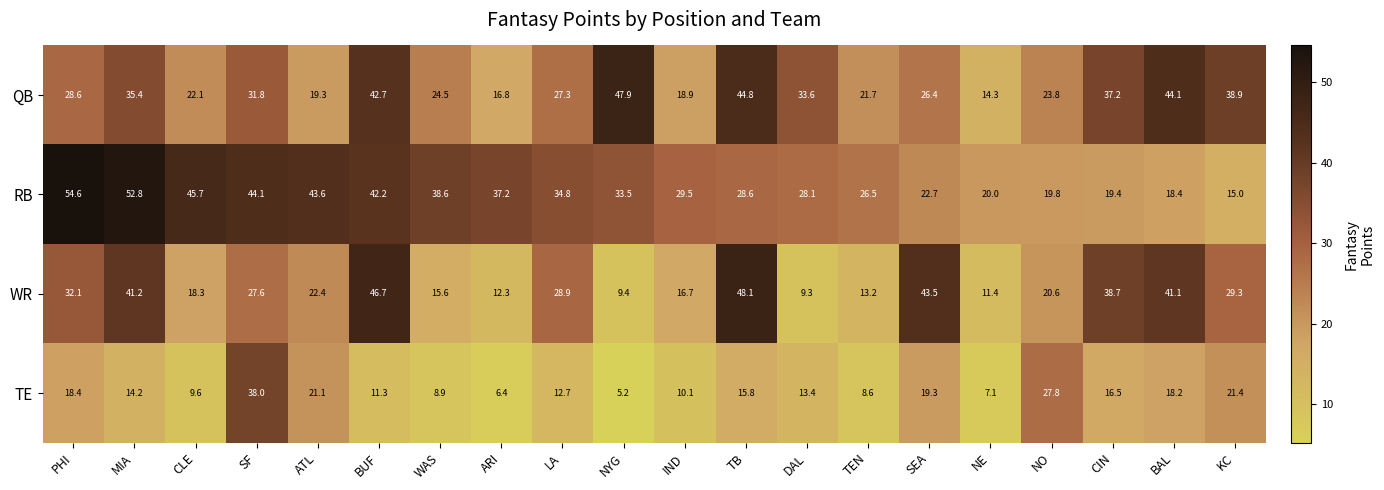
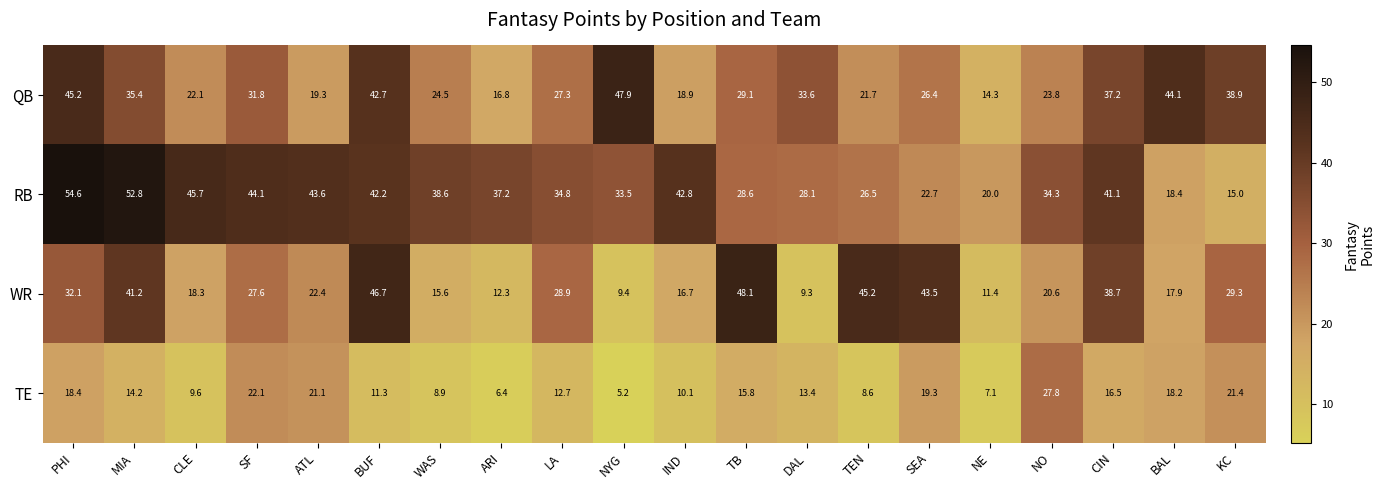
  {
    "QB": {
-     "PHI": 28.6,
+     "PHI": 45.2,
      "MIA": 35.4,
      "CLE": 22.1,
      "SF": 31.8,
      "ATL": 19.3,
      "BUF": 42.7,
      "WAS": 24.5,
      "ARI": 16.8,
      "LA": 27.3,
      "NYG": 47.9,
      "IND": 18.9,
-     "TB": 44.8,
+     "TB": 29.1,
      "DAL": 33.6,
      "TEN": 21.7,
      "SEA": 26.4,
      "NE": 14.3,
      "NO": 23.8,
      "CIN": 37.2,
      "BAL": 44.1,
      "KC": 38.9
    },
    "RB": {
      "PHI": 54.6,
      "MIA": 52.8,
      "CLE": 45.7,
      "SF": 44.1,
      "ATL": 43.6,
      "BUF": 42.2,
      "WAS": 38.6,
      "ARI": 37.2,
      "LA": 34.8,
      "NYG": 33.5,
-     "IND": 29.5,
+     "IND": 42.8,
      "TB": 28.6,
      "DAL": 28.1,
      "TEN": 26.5,
      "SEA": 22.7,
      "NE": 20.0,
-     "NO": 19.8,
-     "CIN": 19.4,
+     "NO": 34.3,
+     "CIN": 41.1,
      "BAL": 18.4,
      "KC": 15.0
    },
    "WR": {
      "PHI": 32.1,
      "MIA": 41.2,
      "CLE": 18.3,
      "SF": 27.6,
      "ATL": 22.4,
      "BUF": 46.7,
      "WAS": 15.6,
      "ARI": 12.3,
      "LA": 28.9,
      "NYG": 9.4,
      "IND": 16.7,
      "TB": 48.1,
      "DAL": 9.3,
-     "TEN": 13.2,
+     "TEN": 45.2,
      "SEA": 43.5,
      "NE": 11.4,
      "NO": 20.6,
      "CIN": 38.7,
-     "BAL": 41.1,
+     "BAL": 17.9,
      "KC": 29.3
    },
    "TE": {
      "PHI": 18.4,
      "MIA": 14.2,
      "CLE": 9.6,
-     "SF": 38.0,
+     "SF": 22.1,
      "ATL": 21.1,
      "BUF": 11.3,
      "WAS": 8.9,
      "ARI": 6.4,
      "LA": 12.7,
      "NYG": 5.2,
      "IND": 10.1,
      "TB": 15.8,
      "DAL": 13.4,
      "TEN": 8.6,
      "SEA": 19.3,
      "NE": 7.1,
      "NO": 27.8,
      "CIN": 16.5,
      "BAL": 18.2,
      "KC": 21.4
    }
  }
